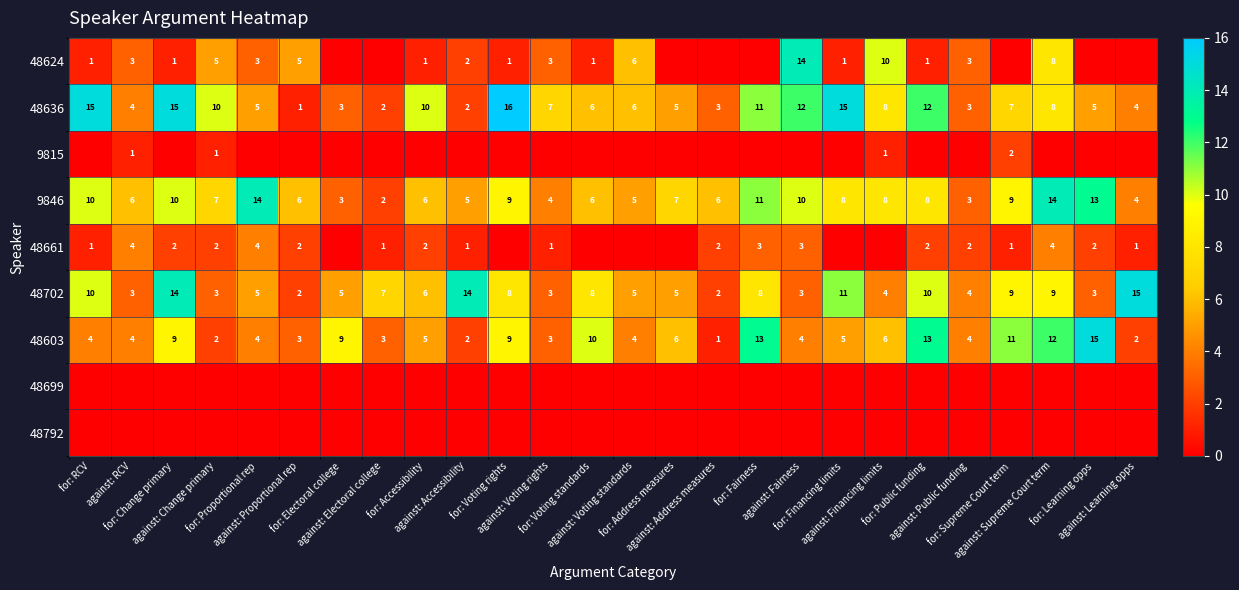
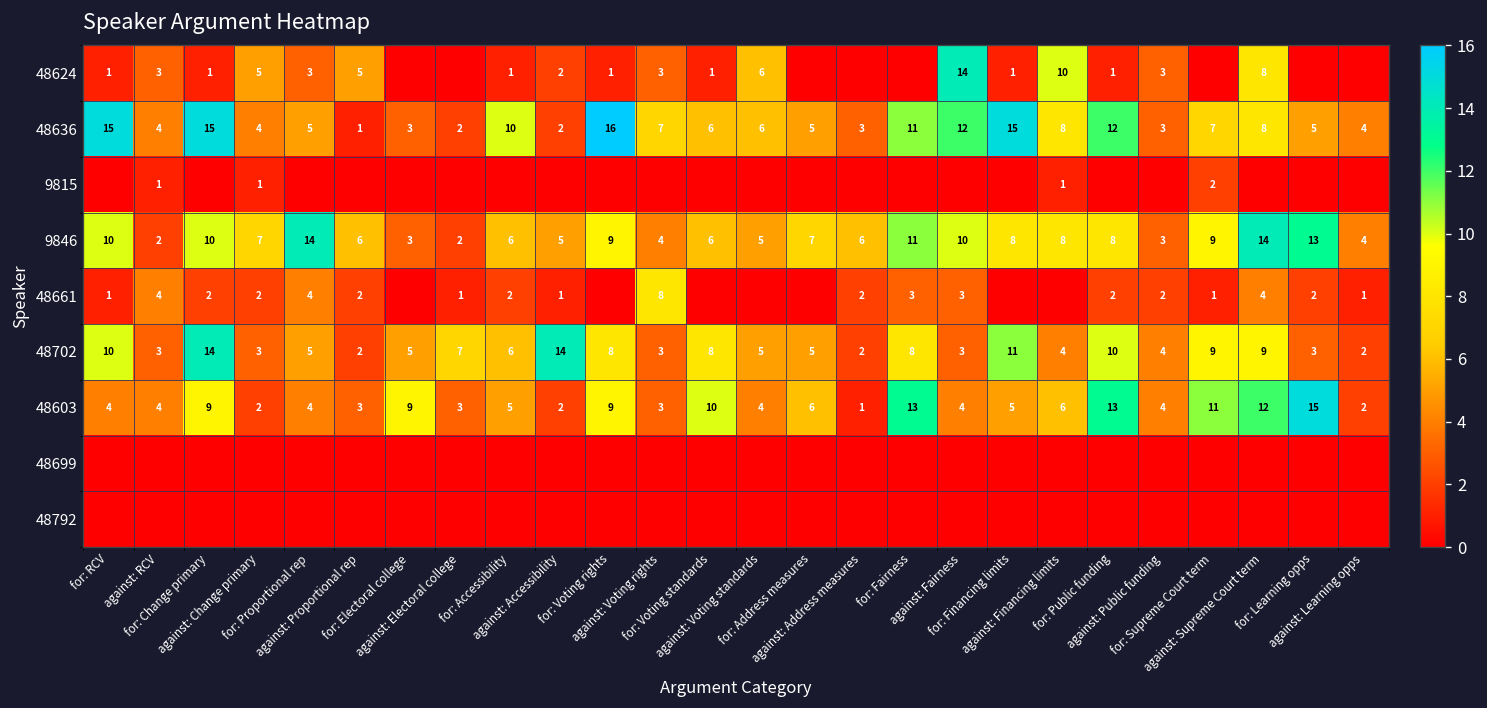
  {
    "48624": {
      "for: RCV": 1,
      "against: RCV": 3,
      "for: Change primary": 1,
      "against: Change primary": 5,
      "for: Proportional rep": 3,
      "against: Proportional rep": 5,
      "for: Accessibility": 1,
      "against: Accessibility": 2,
      "for: Voting rights": 1,
      "against: Voting rights": 3,
      "for: Voting standards": 1,
      "against: Voting standards": 6,
      "against: Fairness": 14,
      "for: Financing limits": 1,
      "against: Financing limits": 10,
      "for: Public funding": 1,
      "against: Public funding": 3,
      "against: Supreme Court term": 8
    },
    "48636": {
      "for: RCV": 15,
      "against: RCV": 4,
      "for: Change primary": 15,
-     "against: Change primary": 10,
+     "against: Change primary": 4,
      "for: Proportional rep": 5,
      "against: Proportional rep": 1,
      "for: Electoral college": 3,
      "against: Electoral college": 2,
      "for: Accessibility": 10,
      "against: Accessibility": 2,
      "for: Voting rights": 16,
      "against: Voting rights": 7,
      "for: Voting standards": 6,
      "against: Voting standards": 6,
      "for: Address measures": 5,
      "against: Address measures": 3,
      "for: Fairness": 11,
      "against: Fairness": 12,
      "for: Financing limits": 15,
      "against: Financing limits": 8,
      "for: Public funding": 12,
      "against: Public funding": 3,
      "for: Supreme Court term": 7,
      "against: Supreme Court term": 8,
      "for: Learning opps": 5,
      "against: Learning opps": 4
    },
    "9815": {
      "against: RCV": 1,
      "against: Change primary": 1,
      "against: Financing limits": 1,
      "for: Supreme Court term": 2
    },
    "9846": {
      "for: RCV": 10,
-     "against: RCV": 6,
+     "against: RCV": 2,
      "for: Change primary": 10,
      "against: Change primary": 7,
      "for: Proportional rep": 14,
      "against: Proportional rep": 6,
      "for: Electoral college": 3,
      "against: Electoral college": 2,
      "for: Accessibility": 6,
      "against: Accessibility": 5,
      "for: Voting rights": 9,
      "against: Voting rights": 4,
      "for: Voting standards": 6,
      "against: Voting standards": 5,
      "for: Address measures": 7,
      "against: Address measures": 6,
      "for: Fairness": 11,
      "against: Fairness": 10,
      "for: Financing limits": 8,
      "against: Financing limits": 8,
      "for: Public funding": 8,
      "against: Public funding": 3,
      "for: Supreme Court term": 9,
      "against: Supreme Court term": 14,
      "for: Learning opps": 13,
      "against: Learning opps": 4
    },
    "48661": {
      "for: RCV": 1,
      "against: RCV": 4,
      "for: Change primary": 2,
      "against: Change primary": 2,
      "for: Proportional rep": 4,
      "against: Proportional rep": 2,
      "against: Electoral college": 1,
      "for: Accessibility": 2,
      "against: Accessibility": 1,
-     "against: Voting rights": 1,
+     "against: Voting rights": 8,
      "against: Address measures": 2,
      "for: Fairness": 3,
      "against: Fairness": 3,
      "for: Public funding": 2,
      "against: Public funding": 2,
      "for: Supreme Court term": 1,
      "against: Supreme Court term": 4,
      "for: Learning opps": 2,
      "against: Learning opps": 1
    },
    "48702": {
      "for: RCV": 10,
      "against: RCV": 3,
      "for: Change primary": 14,
      "against: Change primary": 3,
      "for: Proportional rep": 5,
      "against: Proportional rep": 2,
      "for: Electoral college": 5,
      "against: Electoral college": 7,
      "for: Accessibility": 6,
      "against: Accessibility": 14,
      "for: Voting rights": 8,
      "against: Voting rights": 3,
      "for: Voting standards": 8,
      "against: Voting standards": 5,
      "for: Address measures": 5,
      "against: Address measures": 2,
      "for: Fairness": 8,
      "against: Fairness": 3,
      "for: Financing limits": 11,
      "against: Financing limits": 4,
      "for: Public funding": 10,
      "against: Public funding": 4,
      "for: Supreme Court term": 9,
      "against: Supreme Court term": 9,
      "for: Learning opps": 3,
-     "against: Learning opps": 15
+     "against: Learning opps": 2
    },
    "48603": {
      "for: RCV": 4,
      "against: RCV": 4,
      "for: Change primary": 9,
      "against: Change primary": 2,
      "for: Proportional rep": 4,
      "against: Proportional rep": 3,
      "for: Electoral college": 9,
      "against: Electoral college": 3,
      "for: Accessibility": 5,
      "against: Accessibility": 2,
      "for: Voting rights": 9,
      "against: Voting rights": 3,
      "for: Voting standards": 10,
      "against: Voting standards": 4,
      "for: Address measures": 6,
      "against: Address measures": 1,
      "for: Fairness": 13,
      "against: Fairness": 4,
      "for: Financing limits": 5,
      "against: Financing limits": 6,
      "for: Public funding": 13,
      "against: Public funding": 4,
      "for: Supreme Court term": 11,
      "against: Supreme Court term": 12,
      "for: Learning opps": 15,
      "against: Learning opps": 2
    }
  }
